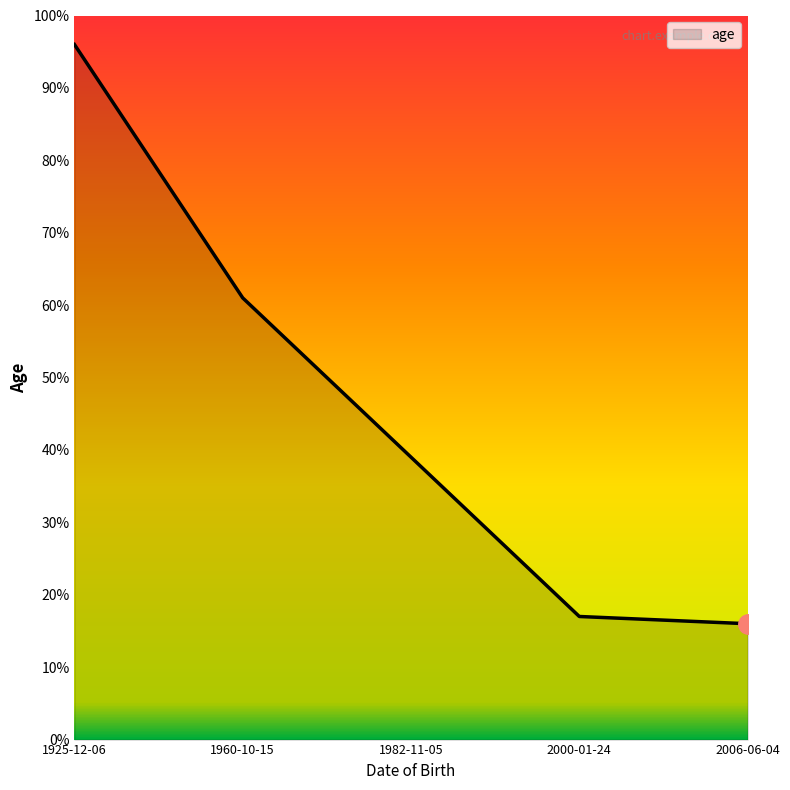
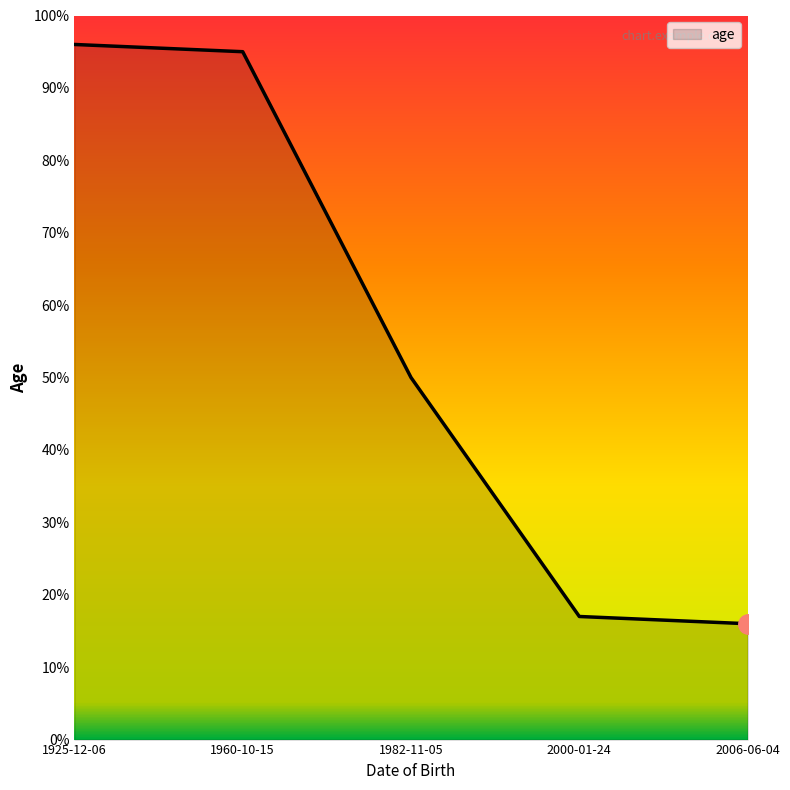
  {
    "age": {
      "1925-12-06": "96%",
-     "1960-10-15": "61%",
-     "1982-11-05": "39%",
+     "1960-10-15": "95%",
+     "1982-11-05": "50%",
      "2000-01-24": "17%"
    }
  }
